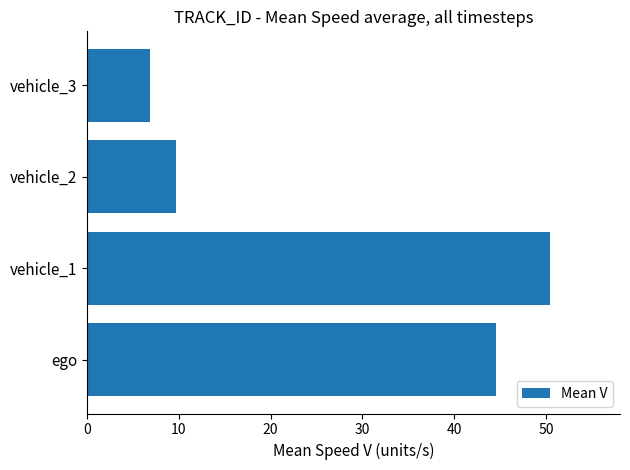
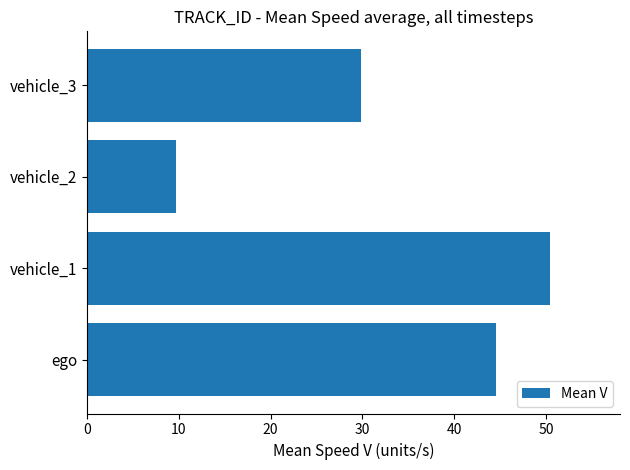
  {
-   "vehicle_3": 7,
+   "vehicle_3": 30,
    "vehicle_2": 10,
    "vehicle_1": 51,
    "ego": 45
  }
